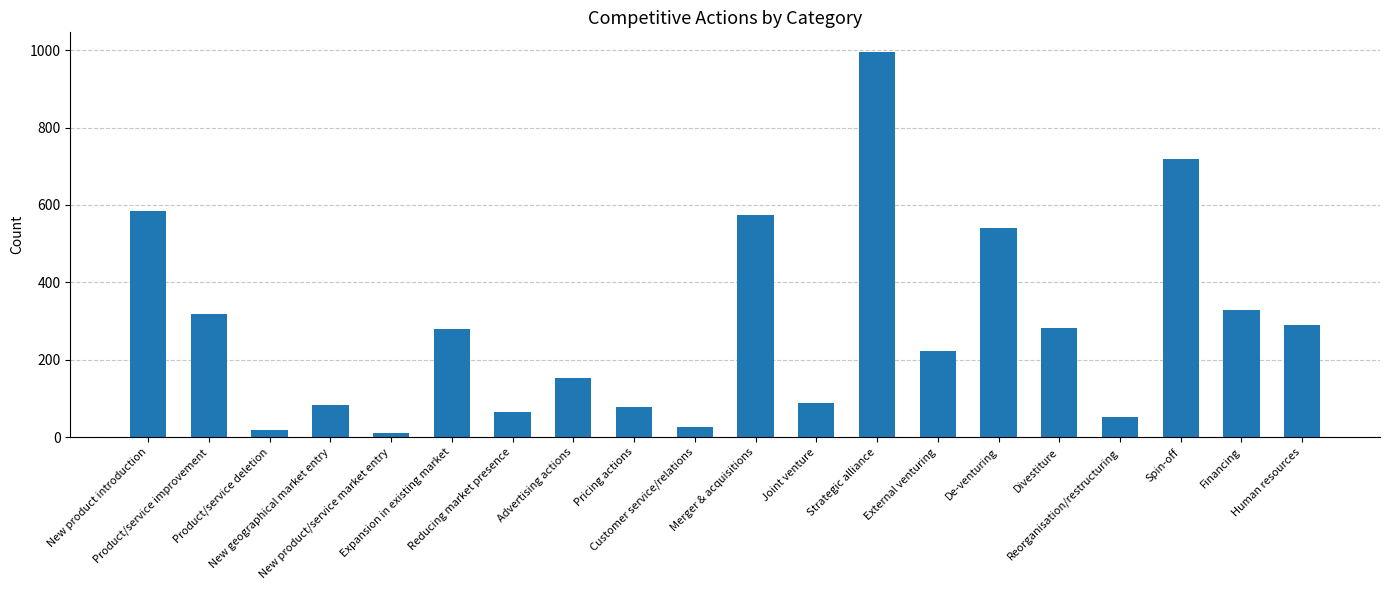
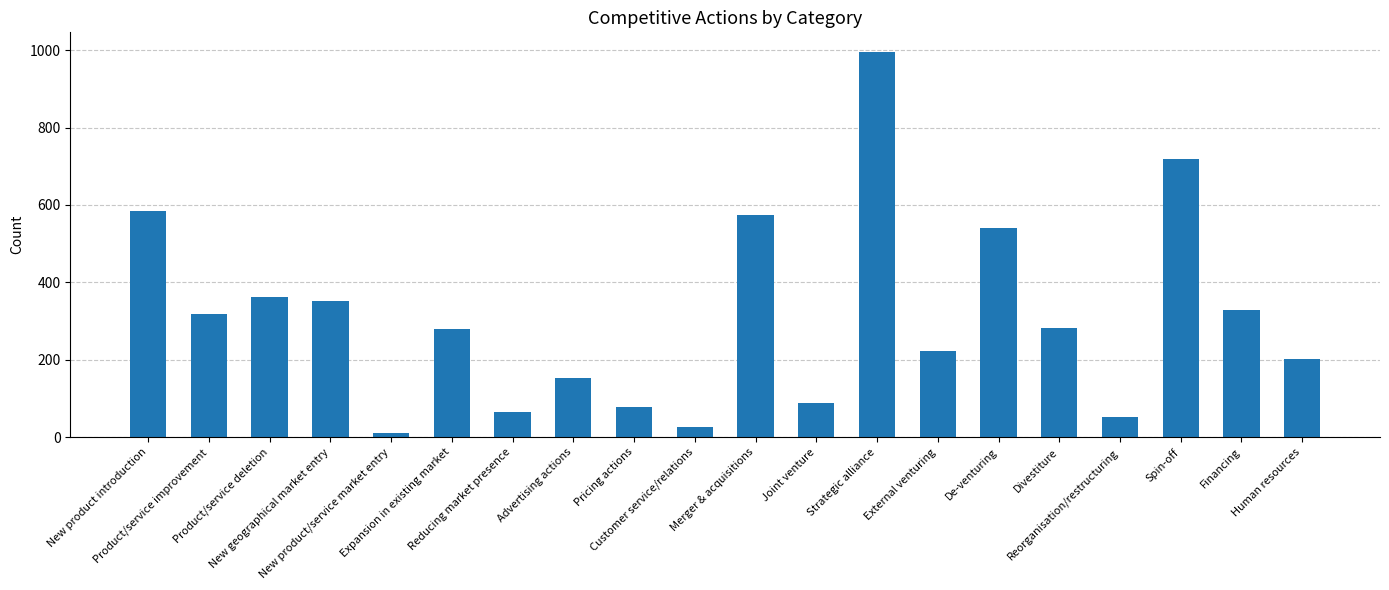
  {
    "New product introduction": 580,
    "Product/service improvement": 320,
-   "Product/service deletion": 20,
-   "New geographical market entry": 80,
+   "Product/service deletion": 360,
+   "New geographical market entry": 350,
    "New product/service market entry": 10,
    "Expansion in existing market": 280,
    "Reducing market presence": 70,
    "Advertising actions": 150,
    "Pricing actions": 80,
    "Customer service/relations": 30,
    "Merger & acquisitions": 580,
    "Joint venture": 90,
    "Strategic alliance": 1000,
    "External venturing": 220,
    "De-venturing": 540,
    "Divestiture": 280,
    "Reorganisation/restructuring": 50,
    "Spin-off": 720,
    "Financing": 330,
-   "Human resources": 290
+   "Human resources": 200
  }
